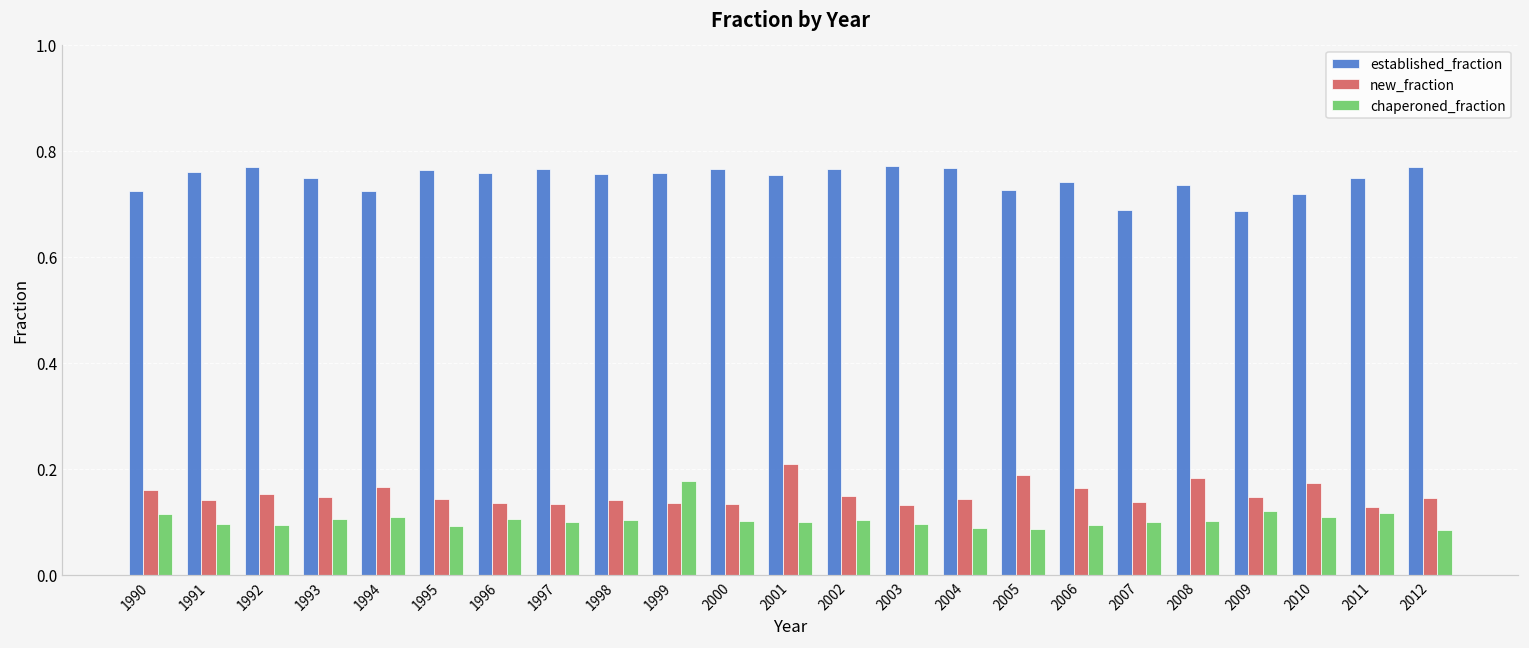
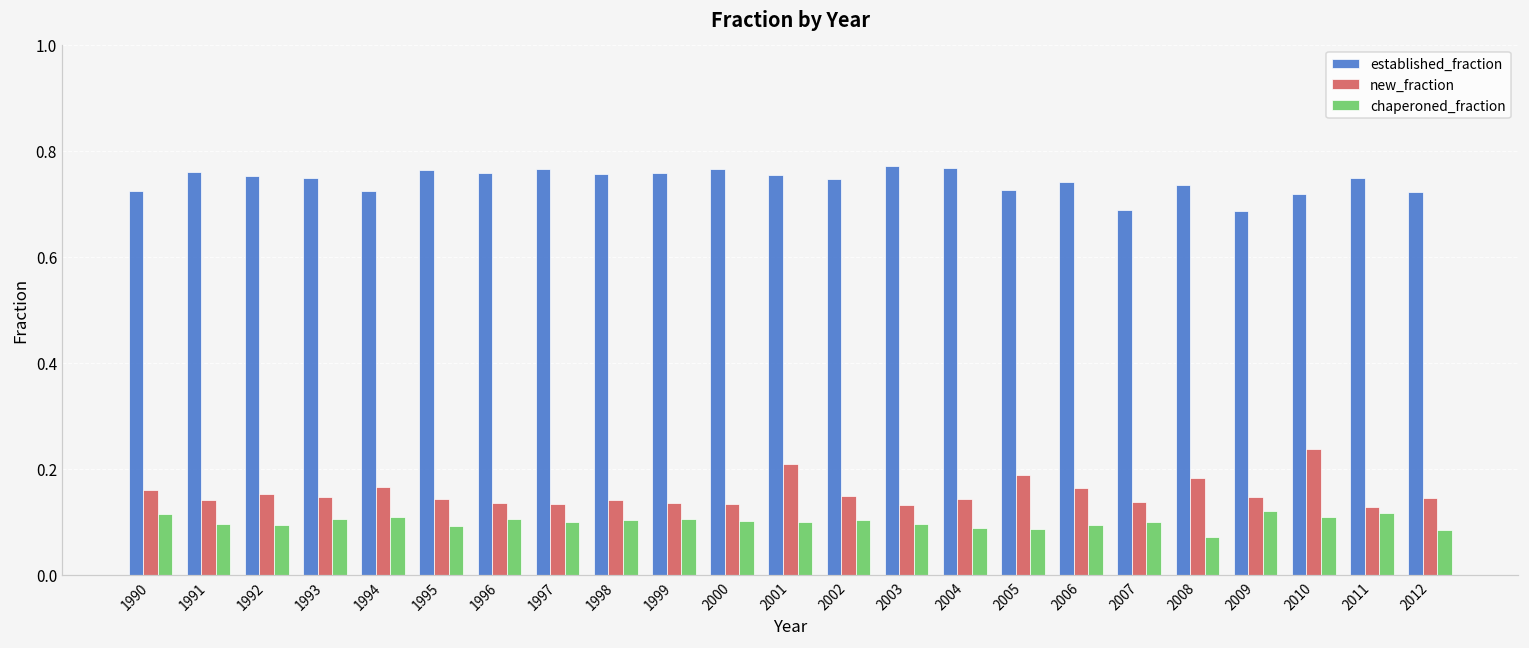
  {
    "established_fraction": {
      "1990": 0.73,
      "1991": 0.76,
-     "1992": 0.77,
+     "1992": 0.75,
      "1993": 0.75,
      "1994": 0.72,
      "1995": 0.76,
      "1996": 0.76,
      "1997": 0.77,
      "1998": 0.76,
      "1999": 0.76,
      "2000": 0.77,
      "2001": 0.76,
-     "2002": 0.77,
+     "2002": 0.75,
      "2003": 0.77,
      "2004": 0.77,
      "2005": 0.73,
      "2006": 0.74,
      "2007": 0.69,
      "2008": 0.74,
      "2009": 0.69,
      "2010": 0.72,
      "2011": 0.75,
-     "2012": 0.77
+     "2012": 0.72
    },
    "new_fraction": {
      "1990": 0.16,
      "1991": 0.14,
      "1992": 0.15,
      "1993": 0.15,
      "1994": 0.17,
      "1995": 0.14,
      "1996": 0.14,
      "1997": 0.13,
      "1998": 0.14,
      "1999": 0.14,
      "2000": 0.13,
      "2001": 0.21,
      "2002": 0.15,
      "2003": 0.13,
      "2004": 0.14,
      "2005": 0.19,
      "2006": 0.16,
      "2007": 0.14,
      "2008": 0.18,
      "2009": 0.15,
-     "2010": 0.17,
+     "2010": 0.24,
      "2011": 0.13,
      "2012": 0.15
    },
    "chaperoned_fraction": {
      "1990": 0.12,
      "1991": 0.10,
      "1992": 0.10,
      "1993": 0.11,
      "1994": 0.11,
      "1995": 0.09,
      "1996": 0.11,
      "1997": 0.10,
      "1998": 0.10,
-     "1999": 0.18,
+     "1999": 0.11,
      "2000": 0.10,
      "2001": 0.10,
      "2002": 0.10,
      "2003": 0.10,
      "2004": 0.09,
      "2005": 0.09,
      "2006": 0.09,
      "2007": 0.10,
-     "2008": 0.10,
+     "2008": 0.07,
      "2009": 0.12,
      "2010": 0.11,
      "2011": 0.12,
      "2012": 0.09
    }
  }
